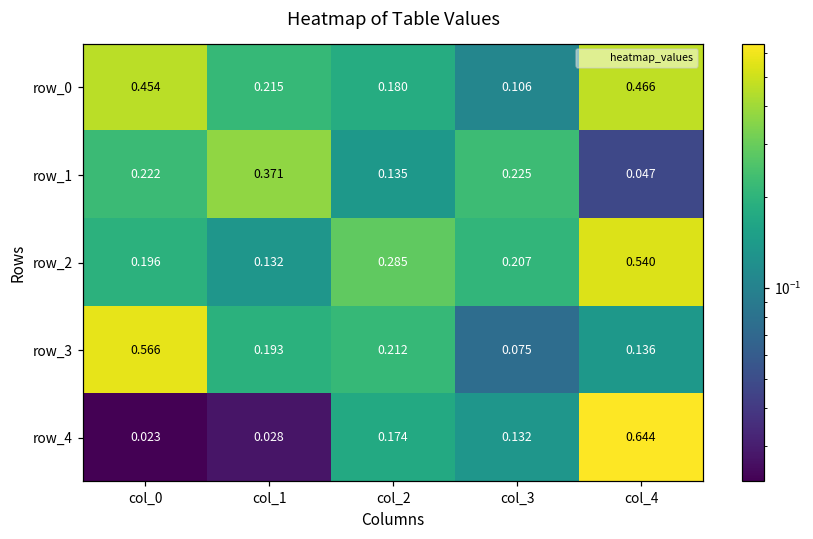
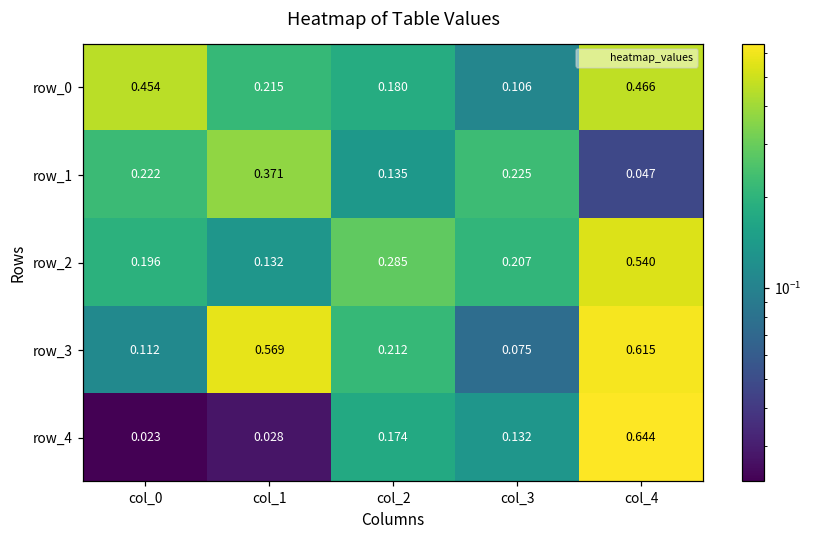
  {
    "row_0": {
      "col_0": 0.454,
      "col_1": 0.215,
      "col_2": 0.180,
      "col_3": 0.106,
      "col_4": 0.466
    },
    "row_1": {
      "col_0": 0.222,
      "col_1": 0.371,
      "col_2": 0.135,
      "col_3": 0.225,
      "col_4": 0.047
    },
    "row_2": {
      "col_0": 0.196,
      "col_1": 0.132,
      "col_2": 0.285,
      "col_3": 0.207,
      "col_4": 0.540
    },
    "row_3": {
-     "col_0": 0.566,
-     "col_1": 0.193,
+     "col_0": 0.112,
+     "col_1": 0.569,
      "col_2": 0.212,
      "col_3": 0.075,
-     "col_4": 0.136
+     "col_4": 0.615
    },
    "row_4": {
      "col_0": 0.023,
      "col_1": 0.028,
      "col_2": 0.174,
      "col_3": 0.132,
      "col_4": 0.644
    }
  }
